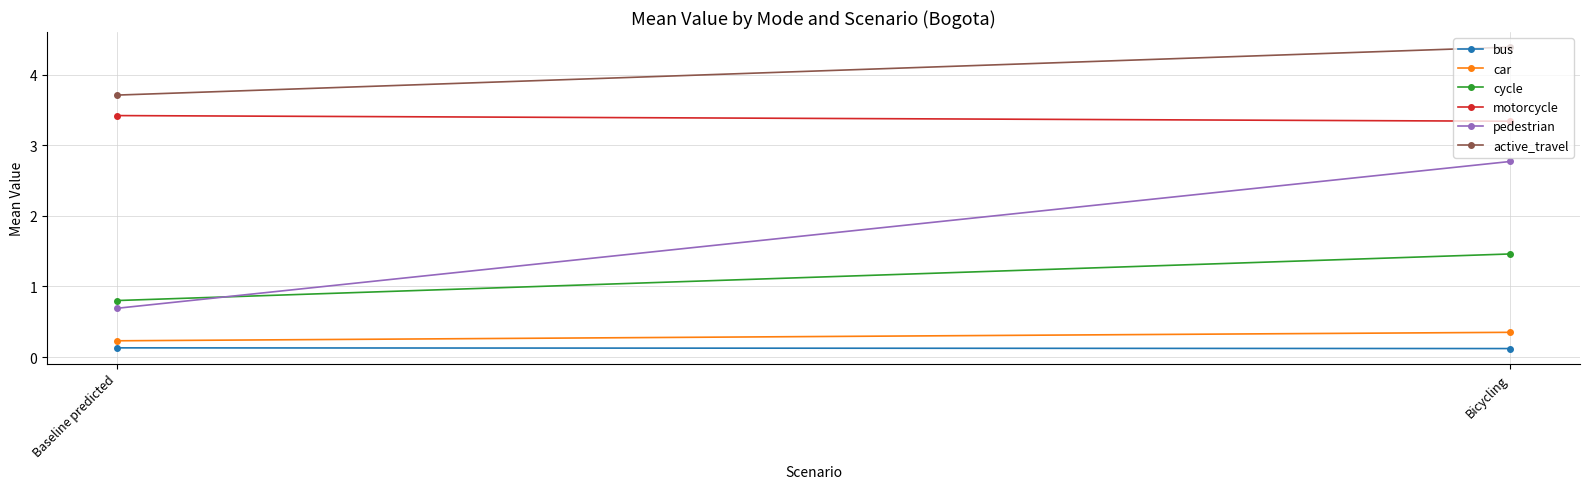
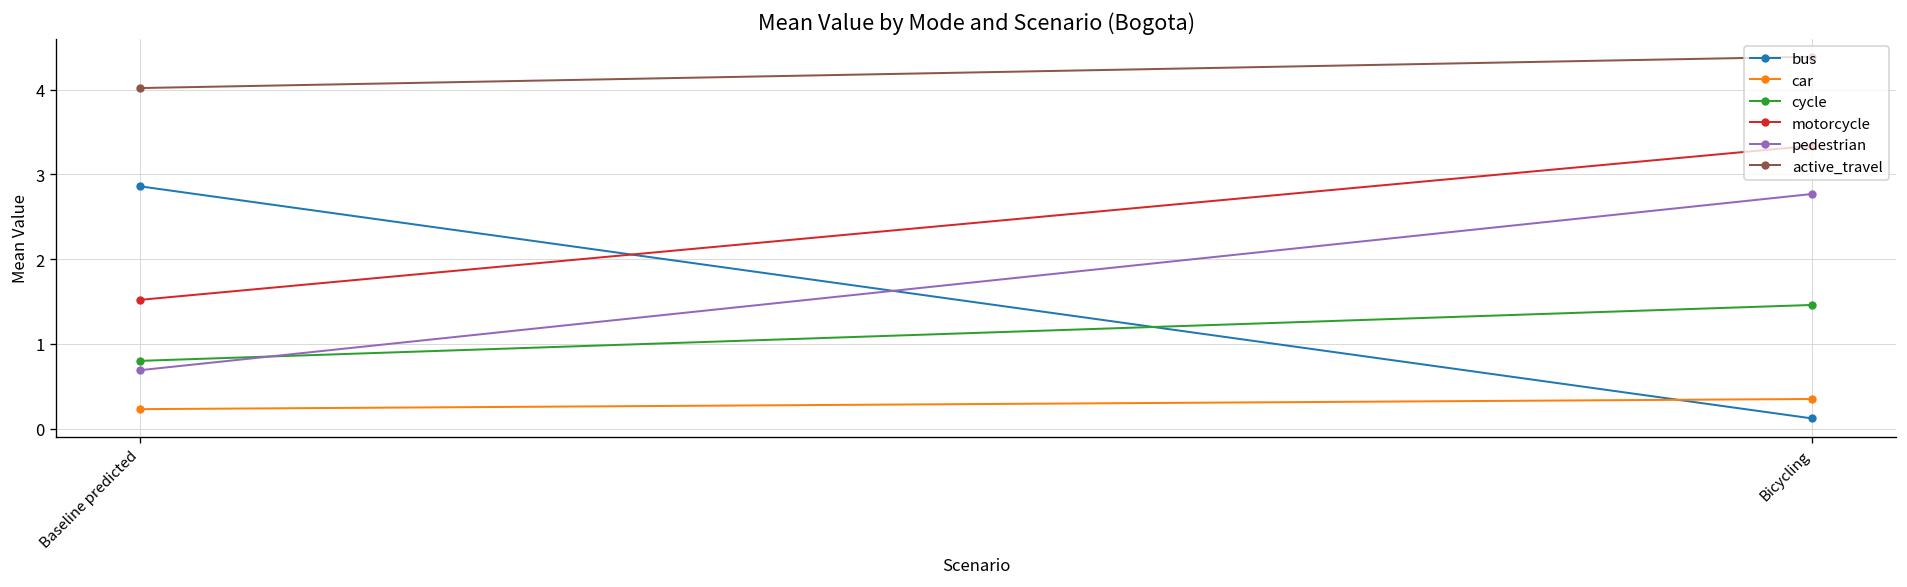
  {
    "bus": {
-     "Baseline predicted": 0.1,
+     "Baseline predicted": 2.9,
      "Bicycling": 0.1
    },
    "car": {
      "Baseline predicted": 0.2,
      "Bicycling": 0.4
    },
    "cycle": {
      "Baseline predicted": 0.8,
      "Bicycling": 1.5
    },
    "motorcycle": {
-     "Baseline predicted": 3.4
+     "Baseline predicted": 1.5
    },
    "pedestrian": {
      "Baseline predicted": 0.7,
      "Bicycling": 2.8
    },
    "active_travel": {
-     "Baseline predicted": 3.7
+     "Baseline predicted": 4.0
    }
  }
